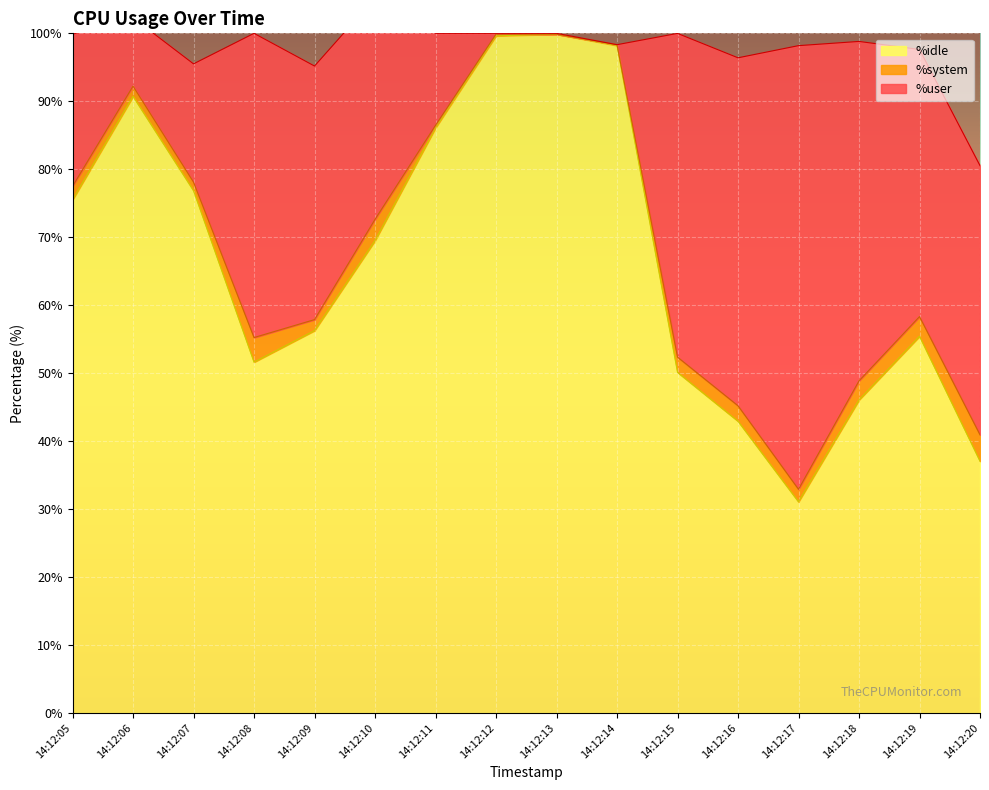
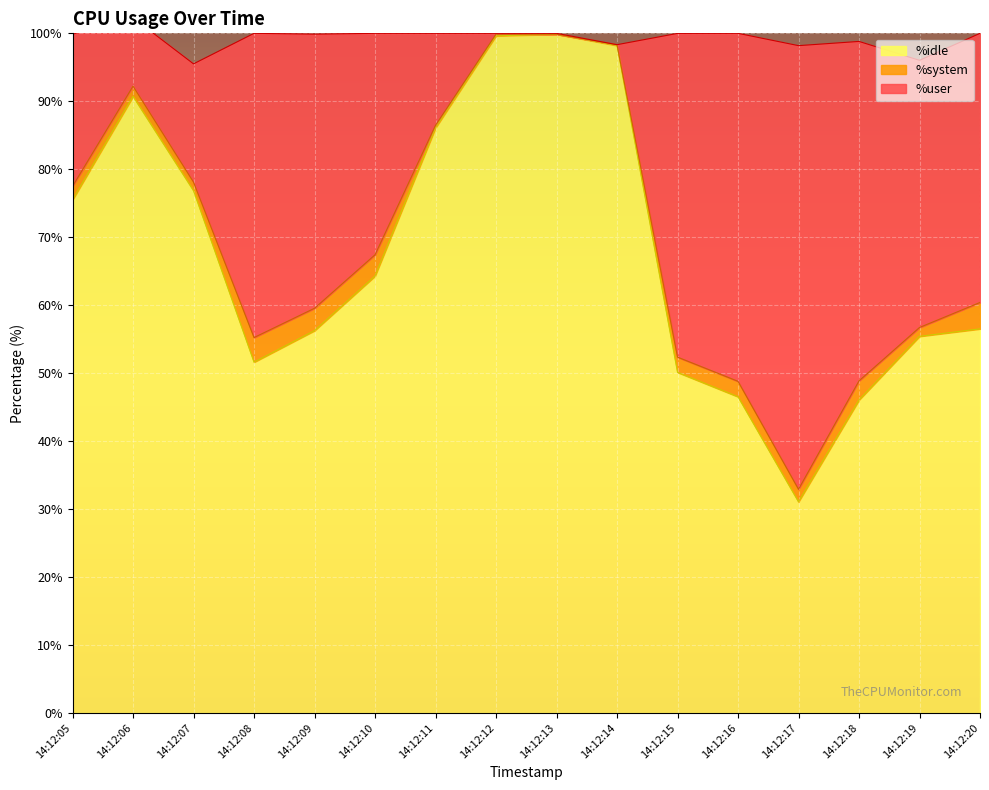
  {
    "%idle": {
      "14:12:05": "76%",
      "14:12:06": "91%",
      "14:12:07": "77%",
      "14:12:08": "52%",
      "14:12:09": "56%",
-     "14:12:10": "70%",
+     "14:12:10": "64%",
      "14:12:11": "86%",
      "14:12:15": "50%",
-     "14:12:16": "43%",
+     "14:12:16": "47%",
      "14:12:17": "31%",
      "14:12:18": "46%",
      "14:12:19": "55%",
-     "14:12:20": "37%"
+     "14:12:20": "57%"
    },
    "%system": {
      "14:12:05": "2%",
      "14:12:06": "2%",
      "14:12:07": "1%",
      "14:12:08": "4%",
-     "14:12:09": "2%",
+     "14:12:09": "3%",
      "14:12:10": "3%",
      "14:12:11": "0%",
      "14:12:15": "2%",
      "14:12:16": "2%",
      "14:12:17": "2%",
      "14:12:18": "3%",
-     "14:12:19": "3%",
+     "14:12:19": "1%",
      "14:12:20": "4%"
    },
    "%user": {
      "14:12:05": "22%",
      "14:12:07": "17%",
      "14:12:08": "45%",
-     "14:12:09": "37%",
+     "14:12:09": "40%",
      "14:12:11": "14%",
      "14:12:15": "48%",
      "14:12:16": "51%",
      "14:12:17": "65%",
      "14:12:18": "50%",
      "14:12:20": "40%"
    }
  }
